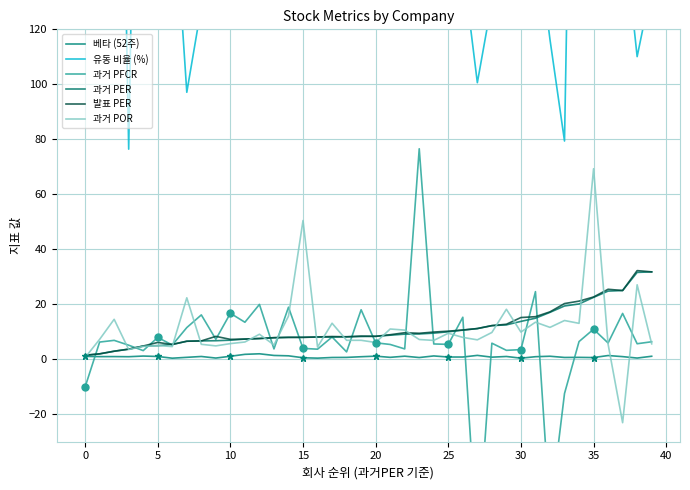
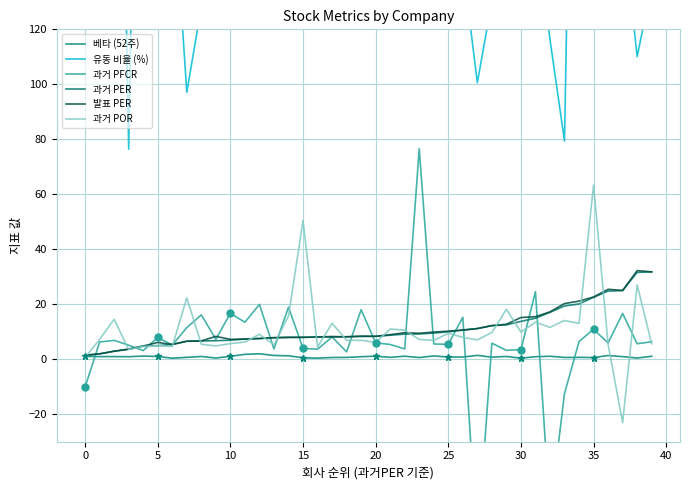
  {
    "발표 PER": {
      "5": 6,
      "30": 15
    },
    "과거 POR": {
      "10": 6,
      "15": 50,
      "30": 10,
-     "35": 69
+     "35": 63
    }
  }
